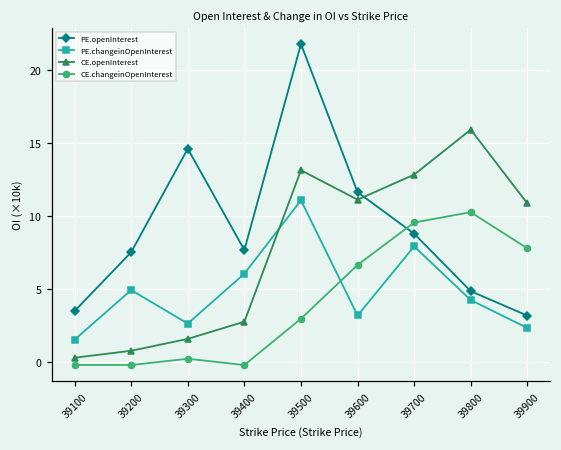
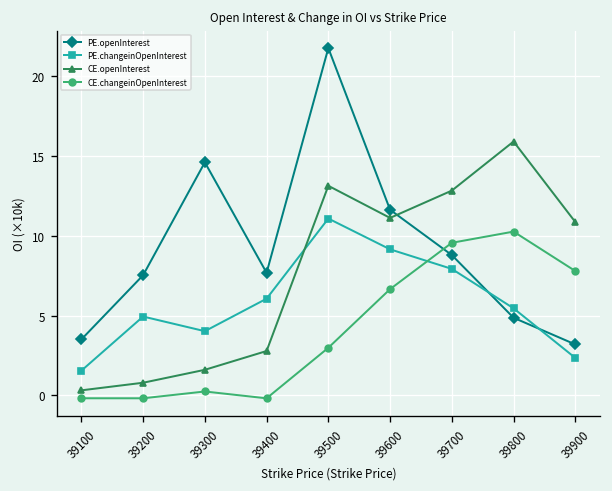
  {
    "PE.openInterest": {
      "39100": 3.5,
      "39200": 7.5,
      "39300": 14.6,
      "39400": 7.7,
      "39500": 21.8,
      "39600": 11.6,
      "39700": 8.8,
      "39800": 4.9,
      "39900": 3.2
    },
    "PE.changeinOpenInterest": {
      "39100": 1.5,
      "39200": 4.9,
-     "39300": 2.6,
+     "39300": 4.0,
      "39400": 6.1,
      "39500": 11.1,
-     "39600": 3.2,
+     "39600": 9.2,
      "39700": 7.9,
-     "39800": 4.3,
+     "39800": 5.5,
      "39900": 2.3
    }
  }
